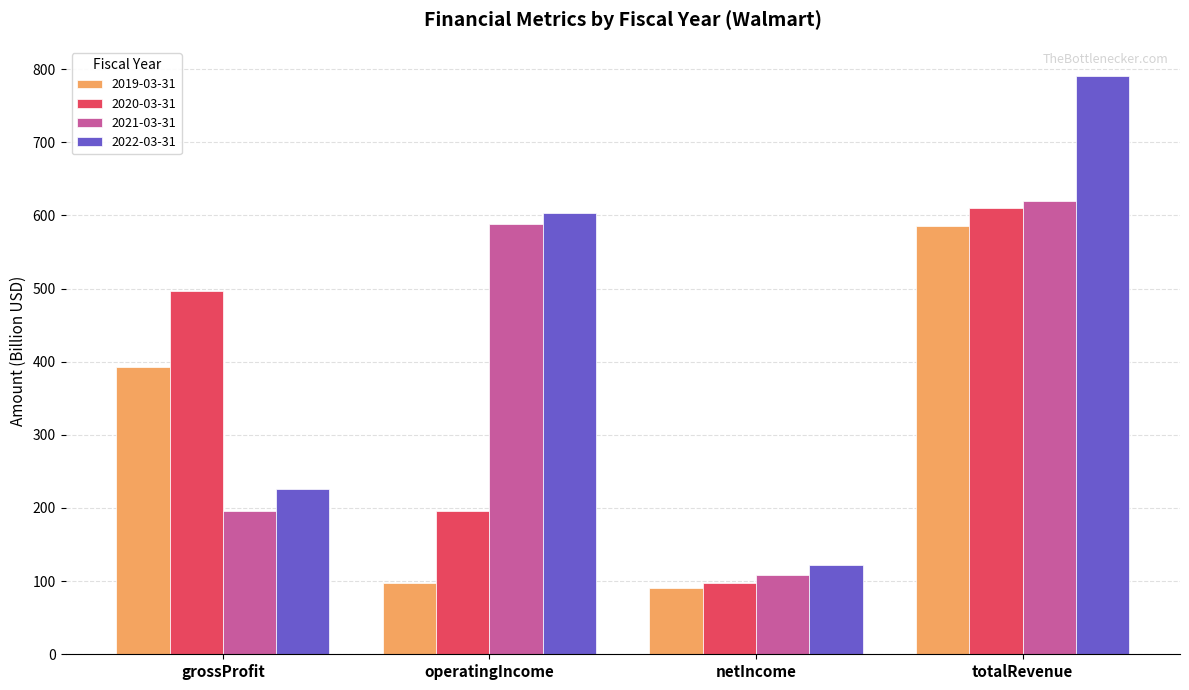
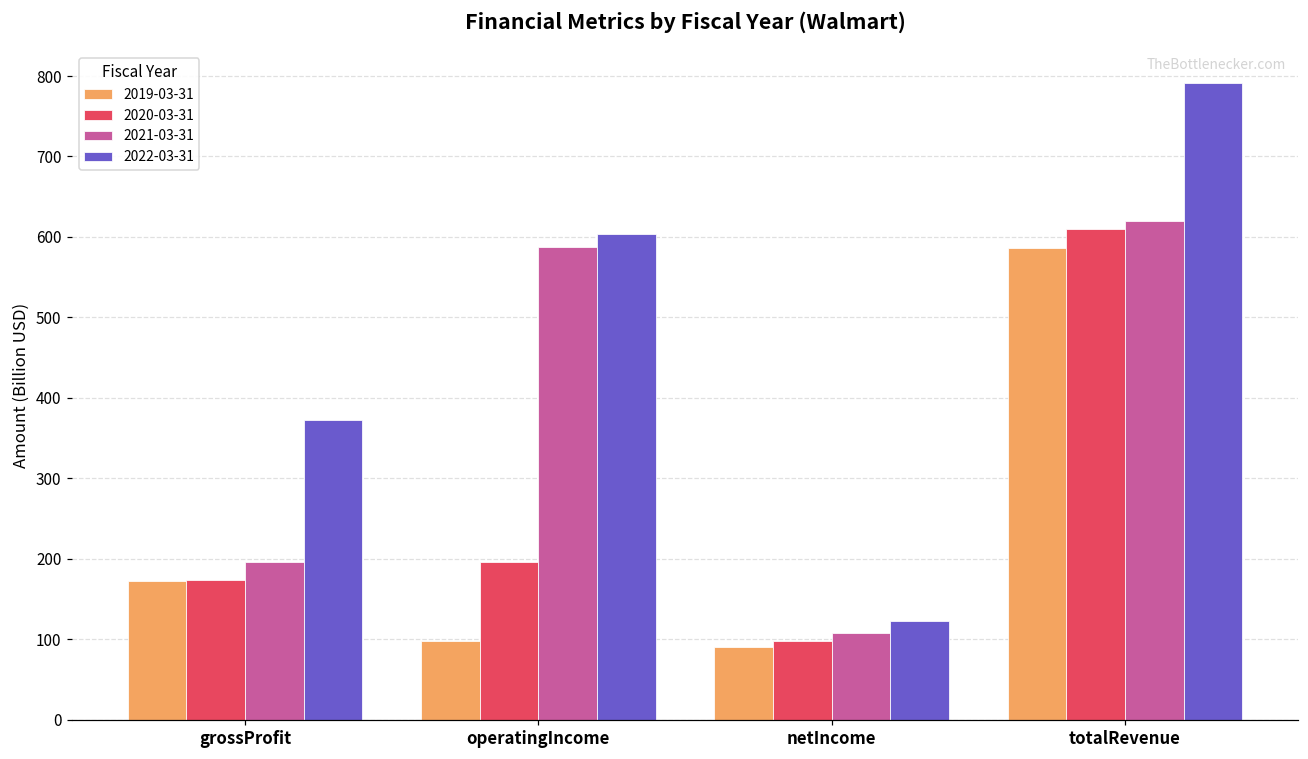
  {
    "2019-03-31": {
-     "grossProfit": 390,
+     "grossProfit": 170,
      "operatingIncome": 100,
      "netIncome": 90,
      "totalRevenue": 590
    },
    "2020-03-31": {
-     "grossProfit": 500,
+     "grossProfit": 170,
      "operatingIncome": 200,
      "netIncome": 100,
      "totalRevenue": 610
    },
    "2021-03-31": {
      "grossProfit": 200,
      "operatingIncome": 590,
      "netIncome": 110,
      "totalRevenue": 620
    },
    "2022-03-31": {
-     "grossProfit": 230,
+     "grossProfit": 370,
      "operatingIncome": 600,
      "netIncome": 120,
      "totalRevenue": 790
    }
  }
